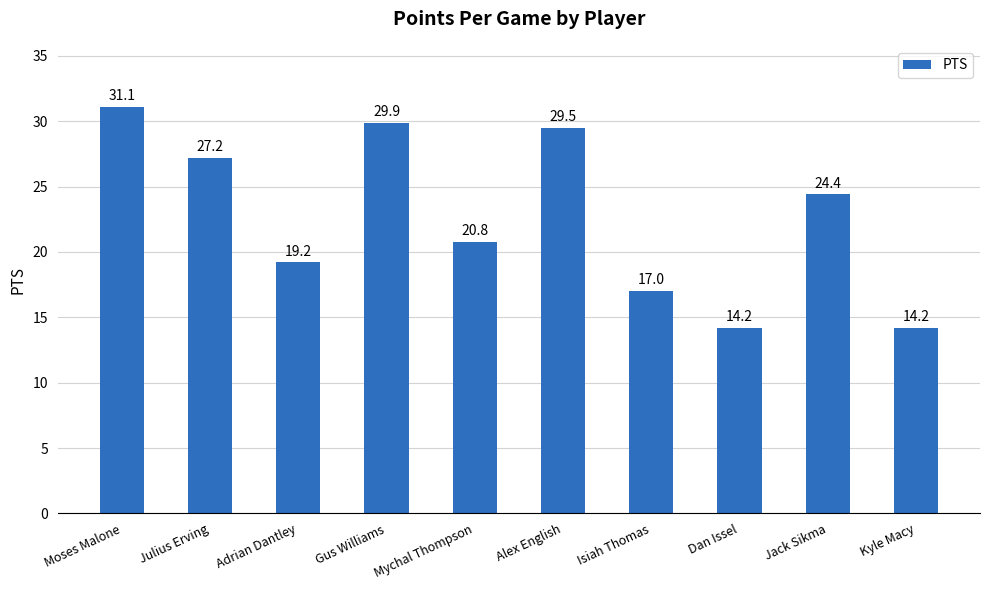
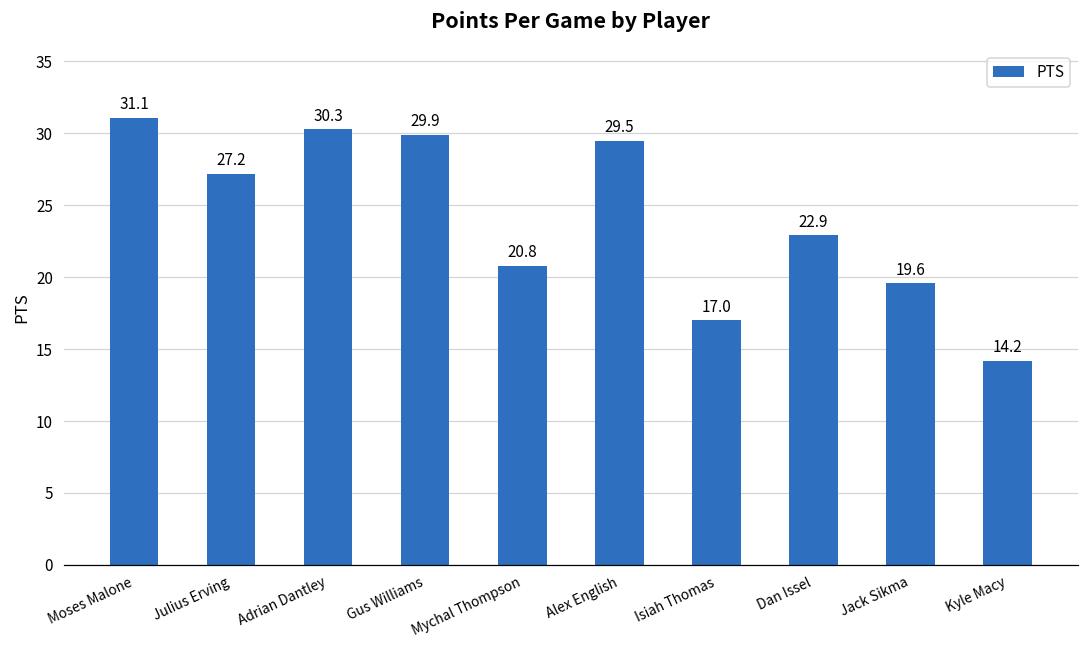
  {
    "Moses Malone": 31.1,
    "Julius Erving": 27.2,
-   "Adrian Dantley": 19.2,
+   "Adrian Dantley": 30.3,
    "Gus Williams": 29.9,
    "Mychal Thompson": 20.8,
    "Alex English": 29.5,
    "Isiah Thomas": 17.0,
-   "Dan Issel": 14.2,
-   "Jack Sikma": 24.4,
+   "Dan Issel": 22.9,
+   "Jack Sikma": 19.6,
    "Kyle Macy": 14.2
  }
